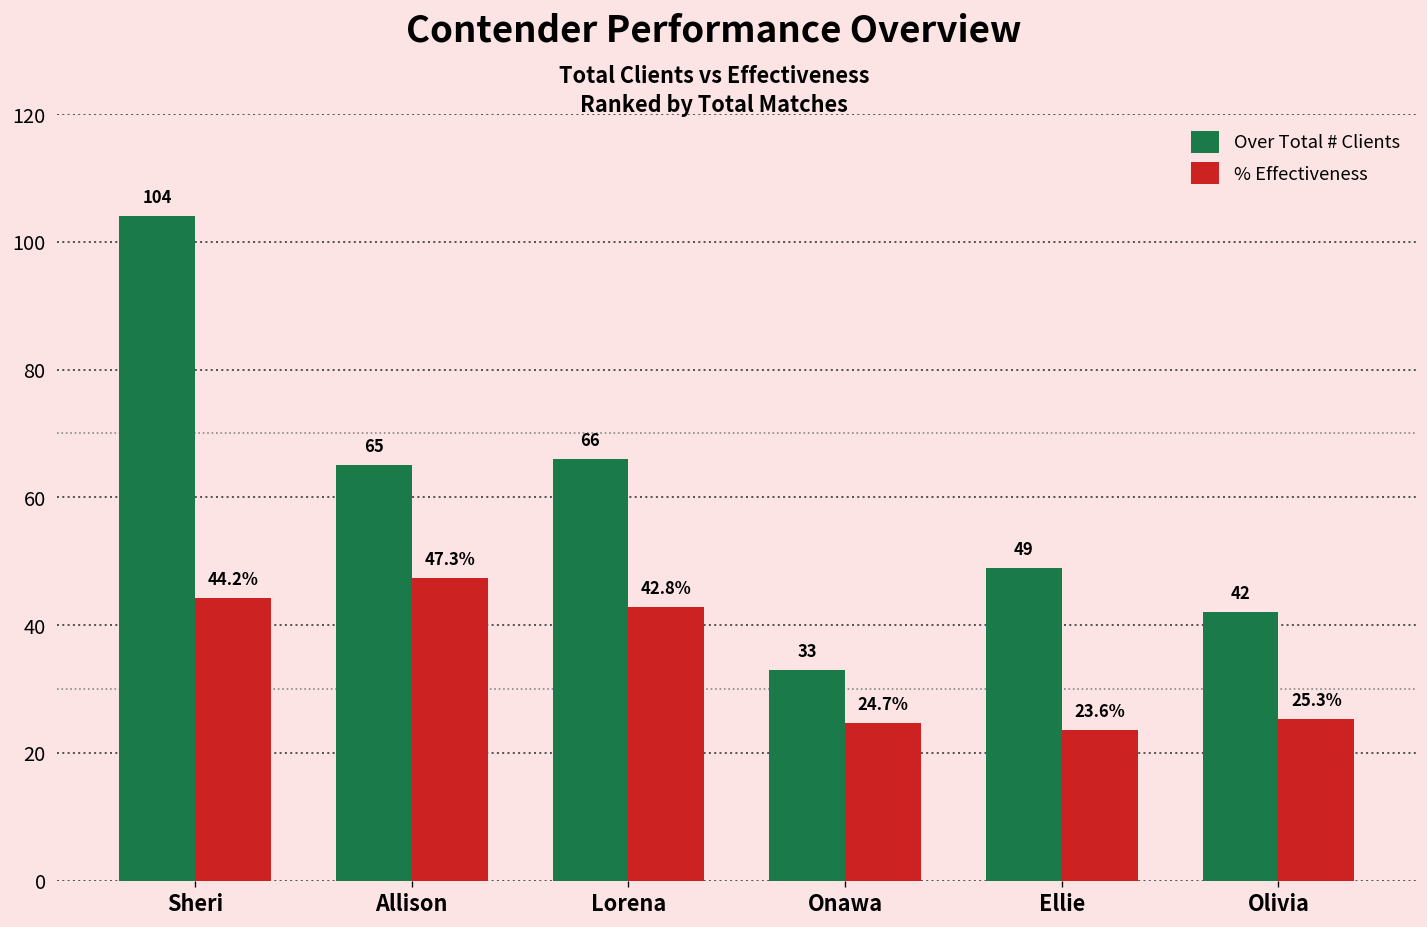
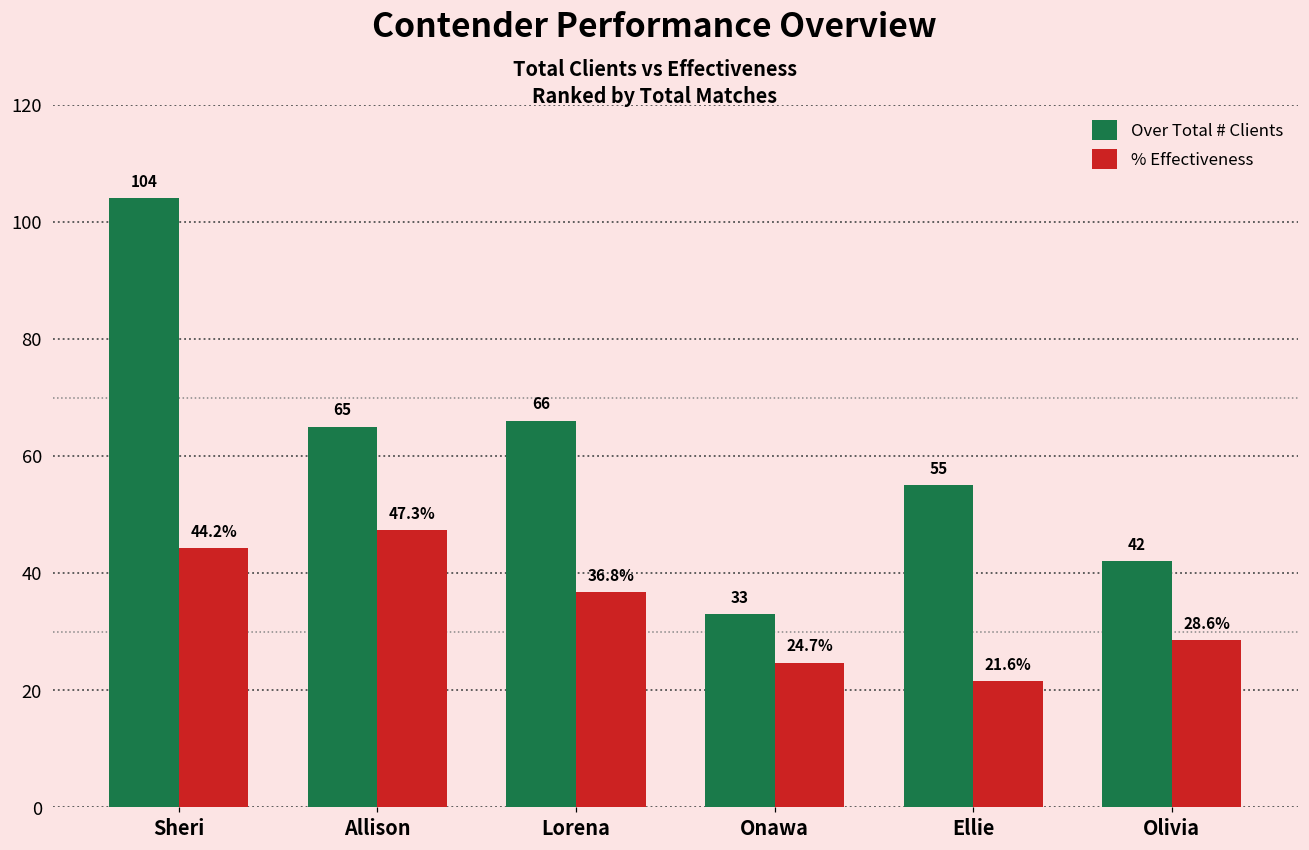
  {
    "Over Total # Clients": {
      "Sheri": "104",
      "Allison": "65",
      "Lorena": "66",
      "Onawa": "33",
-     "Ellie": "49",
+     "Ellie": "55",
      "Olivia": "42"
    },
    "% Effectiveness": {
      "Sheri": "44.2%",
      "Allison": "47.3%",
-     "Lorena": "42.8%",
+     "Lorena": "36.8%",
      "Onawa": "24.7%",
-     "Ellie": "23.6%",
-     "Olivia": "25.3%"
+     "Ellie": "21.6%",
+     "Olivia": "28.6%"
    }
  }
